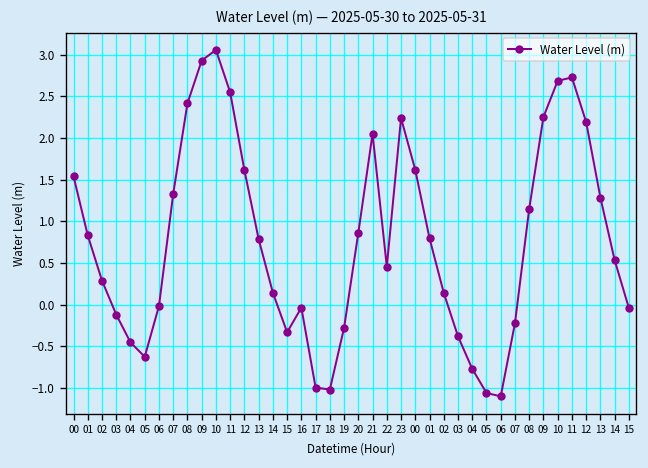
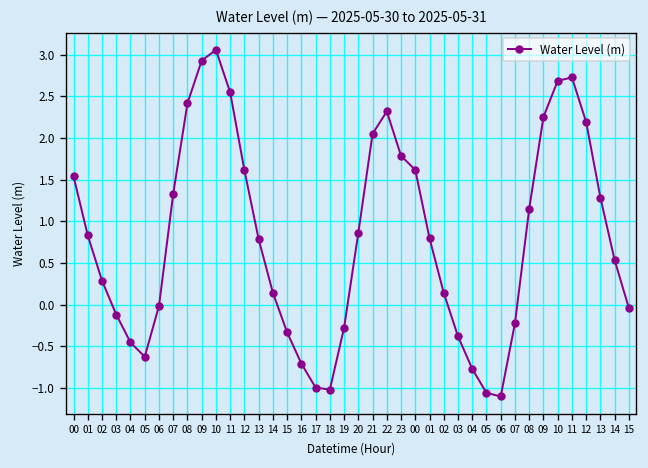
  {
-   "16": 0.0,
+   "16": -0.7,
    "17": -1.0,
    "18": -1.0,
    "19": -0.3,
    "20": 0.9,
    "21": 2.0,
-   "22": 0.5,
-   "23": 2.2
+   "22": 2.3,
+   "23": 1.8
  }
